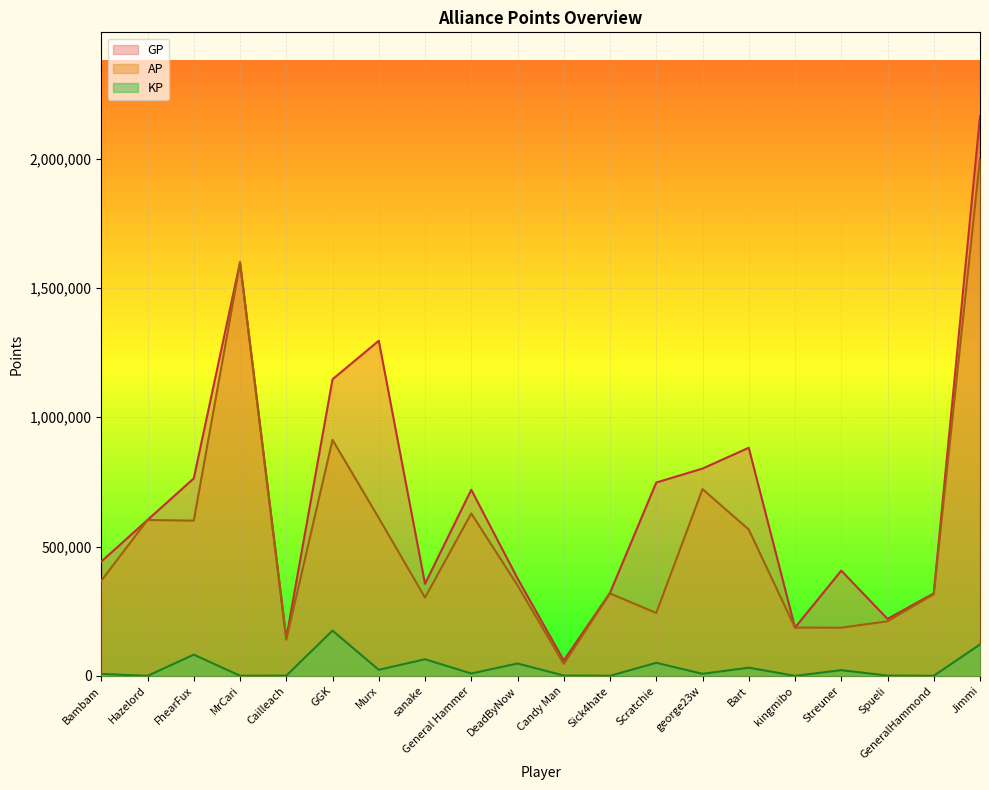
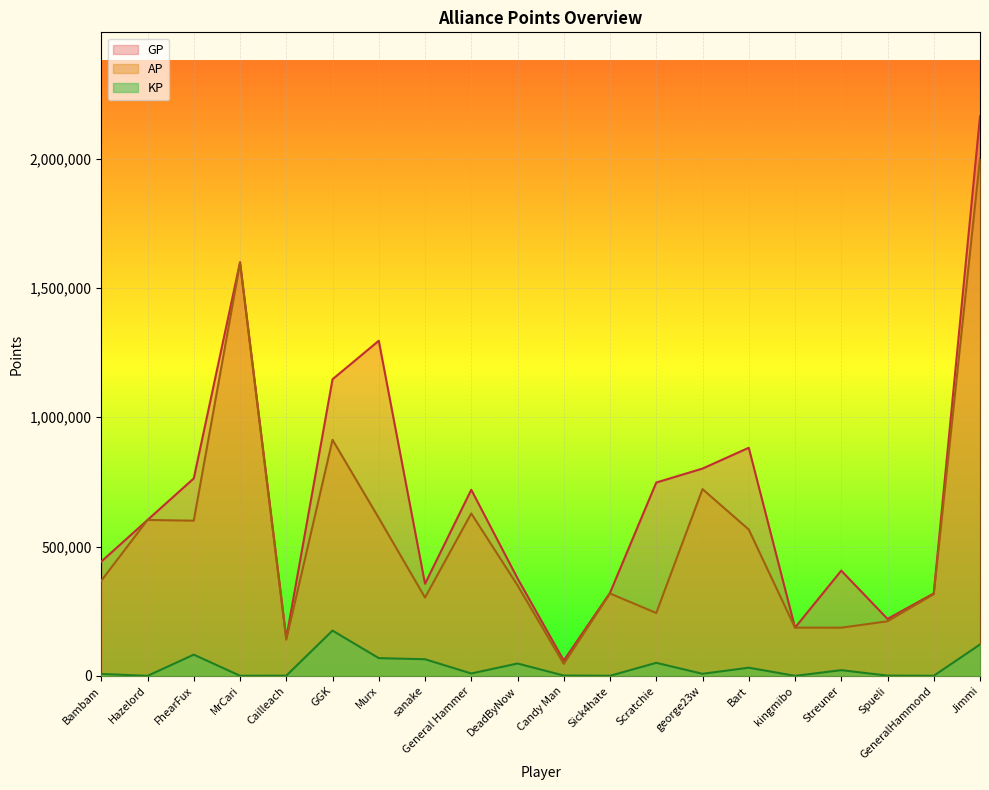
  {
    "KP": {
      "Bambam": "10,000",
      "Hazelord": "0",
      "FhearFux": "80,000",
      "MrCari": "0",
      "Cailleach": "0",
      "GGK": "170,000",
-     "Murx": "20,000",
+     "Murx": "70,000",
      "sanake": "60,000",
      "General Hammer": "10,000",
      "DeadByNow": "50,000",
      "Candy Man": "0",
      "Sick4hate": "0",
      "Scratchie": "50,000",
      "george23w": "10,000",
      "Bart": "30,000",
      "kingmibo": "0",
      "Streuner": "20,000",
      "Spueli": "0",
      "GeneralHammond": "0",
      "Jimmi": "120,000"
    }
  }
